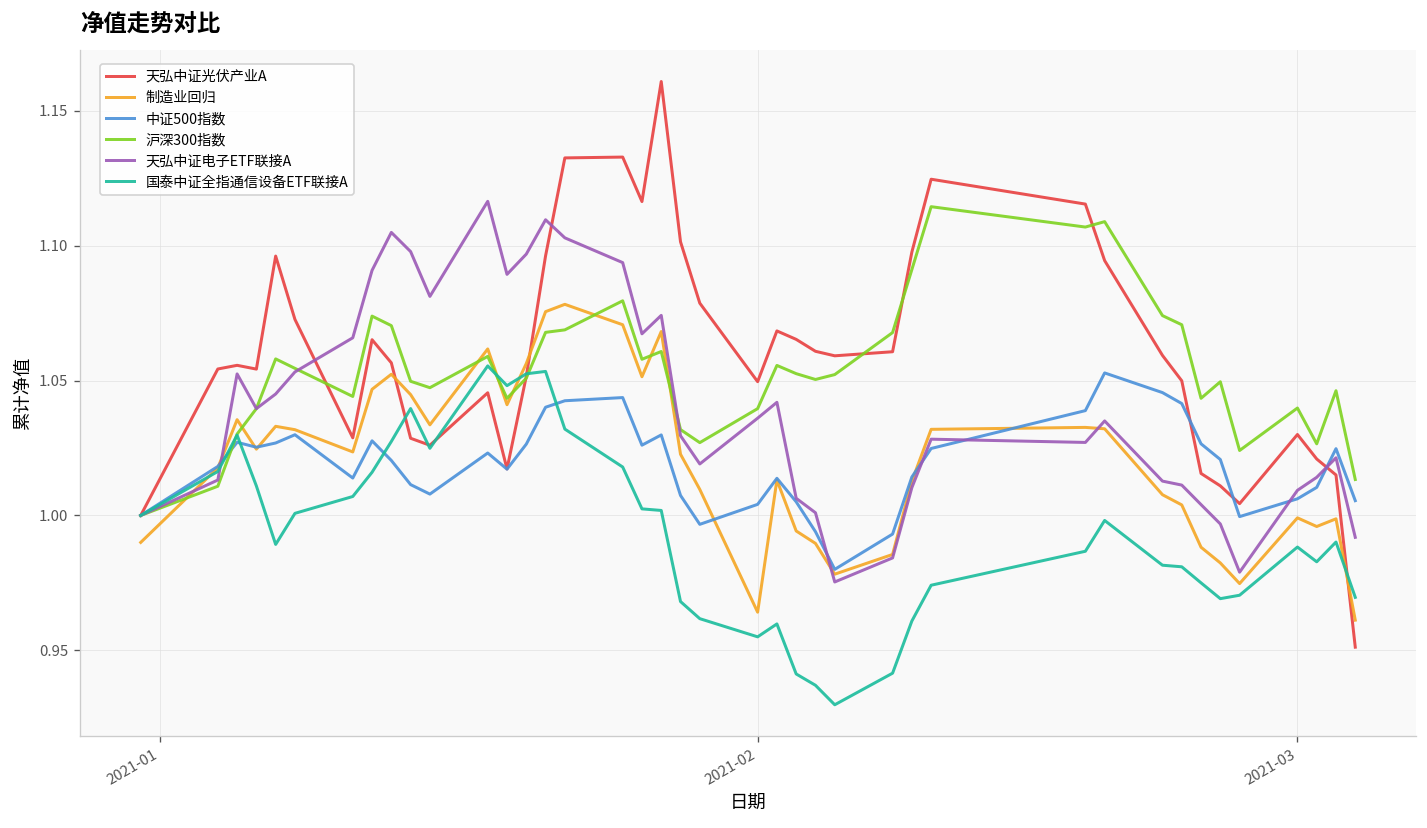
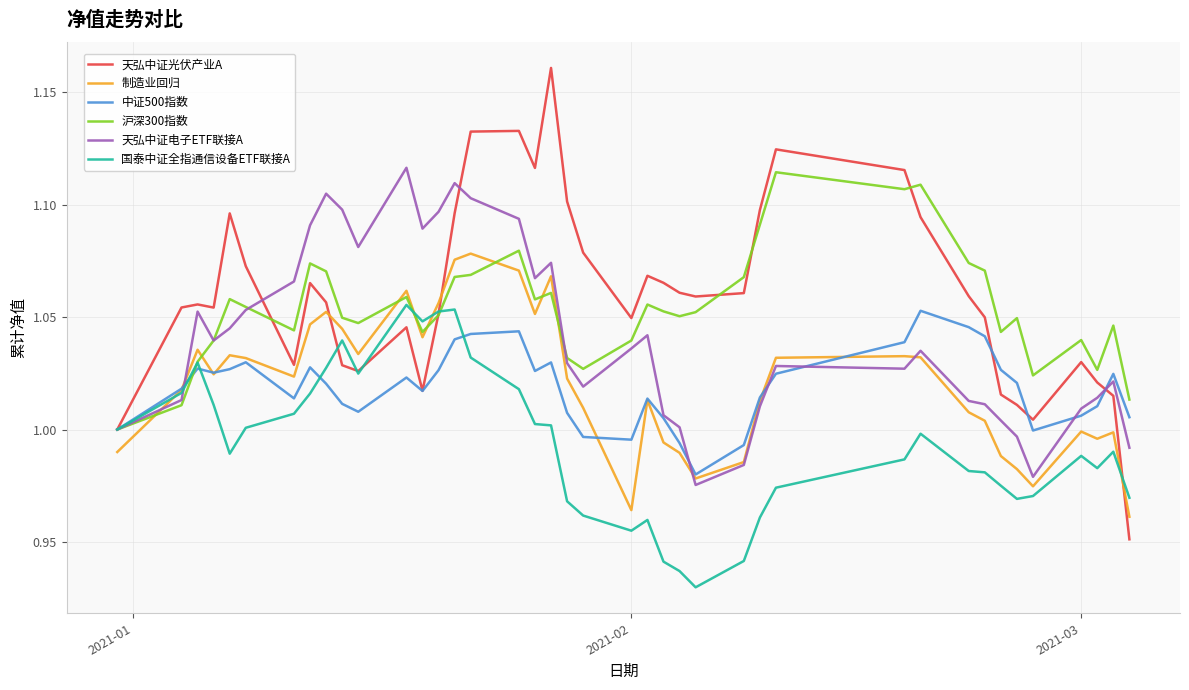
  {
    "天弘中证光伏产业A": {
      "2021-02": 1.050,
      "2021-03": 1.030
    },
    "制造业回归": {
      "2021-02": 0.964,
      "2021-03": 0.999
    },
    "中证500指数": {
-     "2021-02": 1.004,
+     "2021-02": 0.995,
      "2021-03": 1.006
    },
    "沪深300指数": {
      "2021-02": 1.040,
      "2021-03": 1.040
    },
    "天弘中证电子ETF联接A": {
      "2021-02": 1.036,
      "2021-03": 1.009
    },
    "国泰中证全指通信设备ETF联接A": {
      "2021-02": 0.955,
      "2021-03": 0.988
    }
  }
